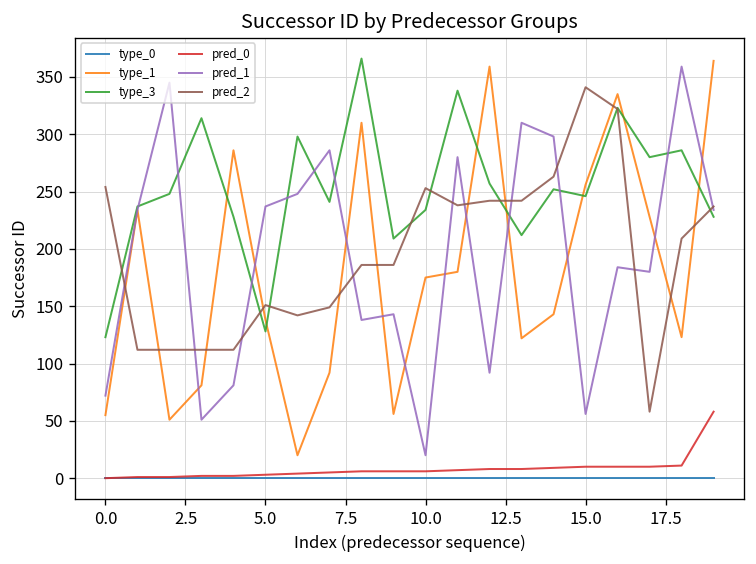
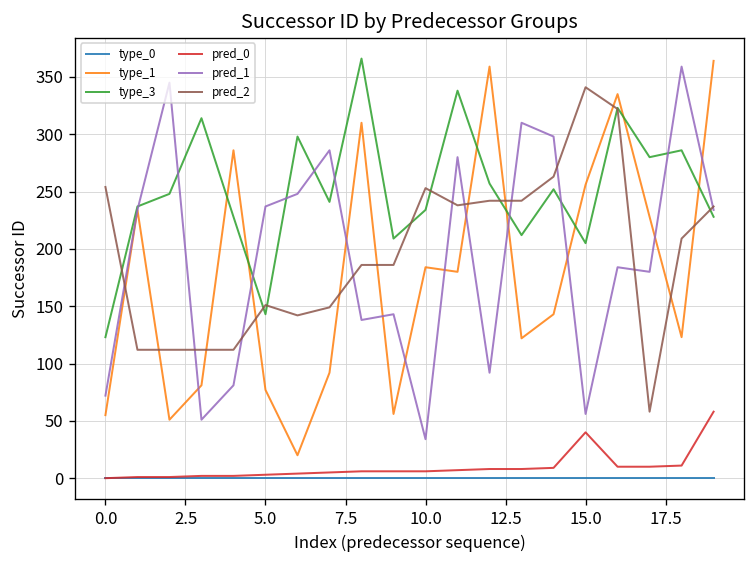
  {
    "type_0": {
      "5.0": 0,
      "10.0": 0,
      "15.0": 0
    },
    "type_1": {
      "0.0": 60,
-     "5.0": 140,
-     "10.0": 175,
+     "5.0": 80,
+     "10.0": 184,
      "15.0": 260
    },
    "type_3": {
      "0.0": 120,
-     "5.0": 130,
+     "5.0": 140,
      "10.0": 230,
-     "15.0": 250
+     "15.0": 210
    },
    "pred_0": {
      "5.0": 0,
      "10.0": 10,
-     "15.0": 10
+     "15.0": 40
    },
    "pred_1": {
      "0.0": 70,
      "5.0": 240,
-     "10.0": 20,
+     "10.0": 30,
      "15.0": 60
    },
    "pred_2": {
      "0.0": 250,
      "5.0": 150,
      "10.0": 250,
      "15.0": 340
    }
  }
